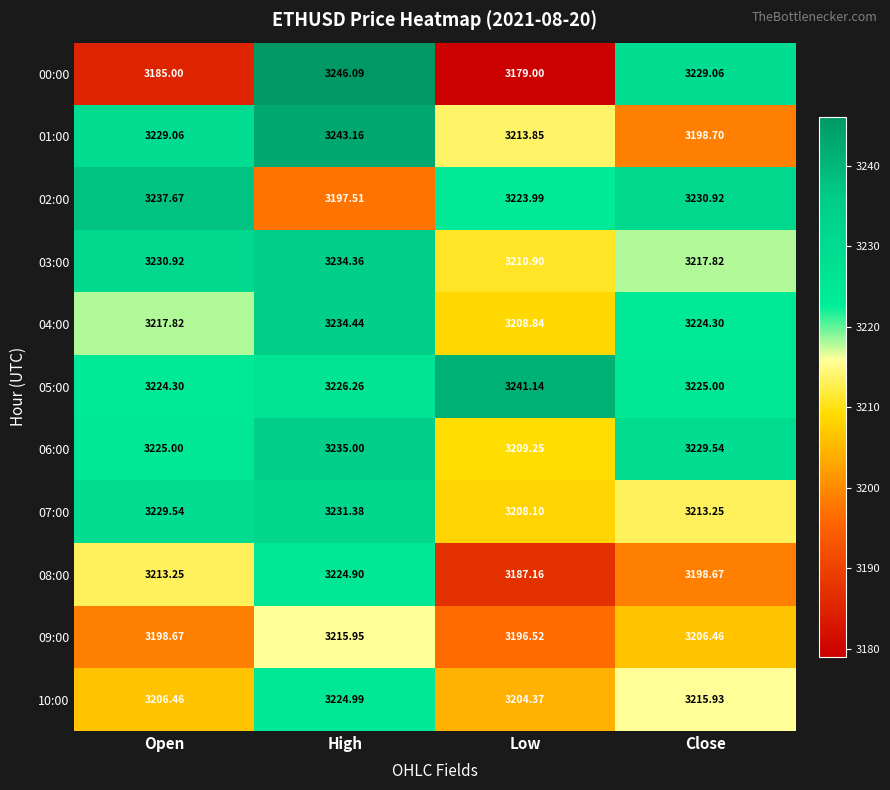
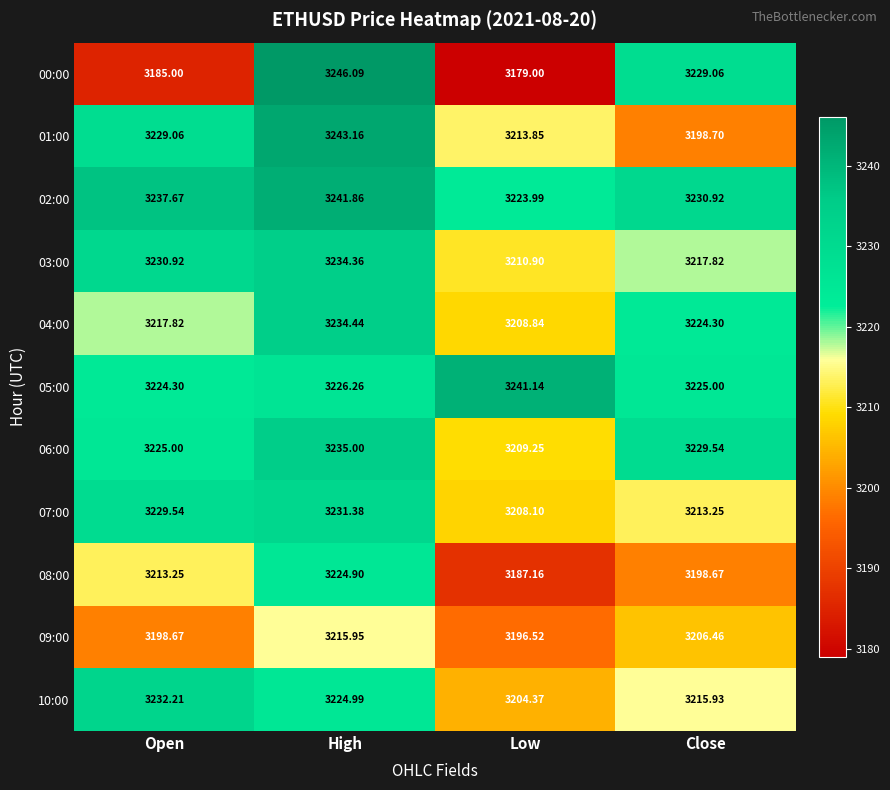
  {
    "00:00": {
      "Open": 3185.00,
      "High": 3246.09,
      "Low": 3179.00,
      "Close": 3229.06
    },
    "01:00": {
      "Open": 3229.06,
      "High": 3243.16,
      "Low": 3213.85,
      "Close": 3198.70
    },
    "02:00": {
      "Open": 3237.67,
-     "High": 3197.51,
+     "High": 3241.86,
      "Low": 3223.99,
      "Close": 3230.92
    },
    "03:00": {
      "Open": 3230.92,
      "High": 3234.36,
      "Low": 3210.90,
      "Close": 3217.82
    },
    "04:00": {
      "Open": 3217.82,
      "High": 3234.44,
      "Low": 3208.84,
      "Close": 3224.30
    },
    "05:00": {
      "Open": 3224.30,
      "High": 3226.26,
      "Low": 3241.14,
      "Close": 3225.00
    },
    "06:00": {
      "Open": 3225.00,
      "High": 3235.00,
      "Low": 3209.25,
      "Close": 3229.54
    },
    "07:00": {
      "Open": 3229.54,
      "High": 3231.38,
      "Low": 3208.10,
      "Close": 3213.25
    },
    "08:00": {
      "Open": 3213.25,
      "High": 3224.90,
      "Low": 3187.16,
      "Close": 3198.67
    },
    "09:00": {
      "Open": 3198.67,
      "High": 3215.95,
      "Low": 3196.52,
      "Close": 3206.46
    },
    "10:00": {
-     "Open": 3206.46,
+     "Open": 3232.21,
      "High": 3224.99,
      "Low": 3204.37,
      "Close": 3215.93
    }
  }
